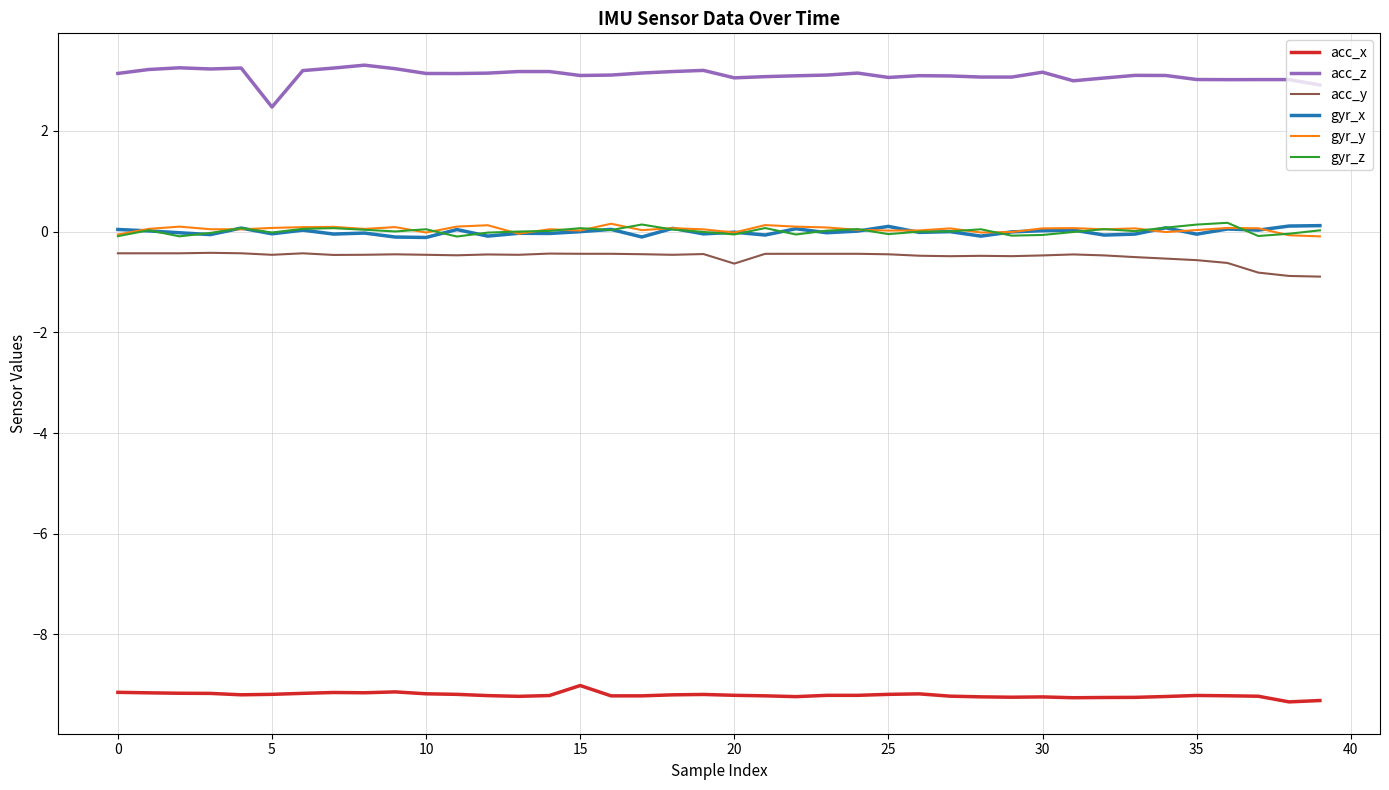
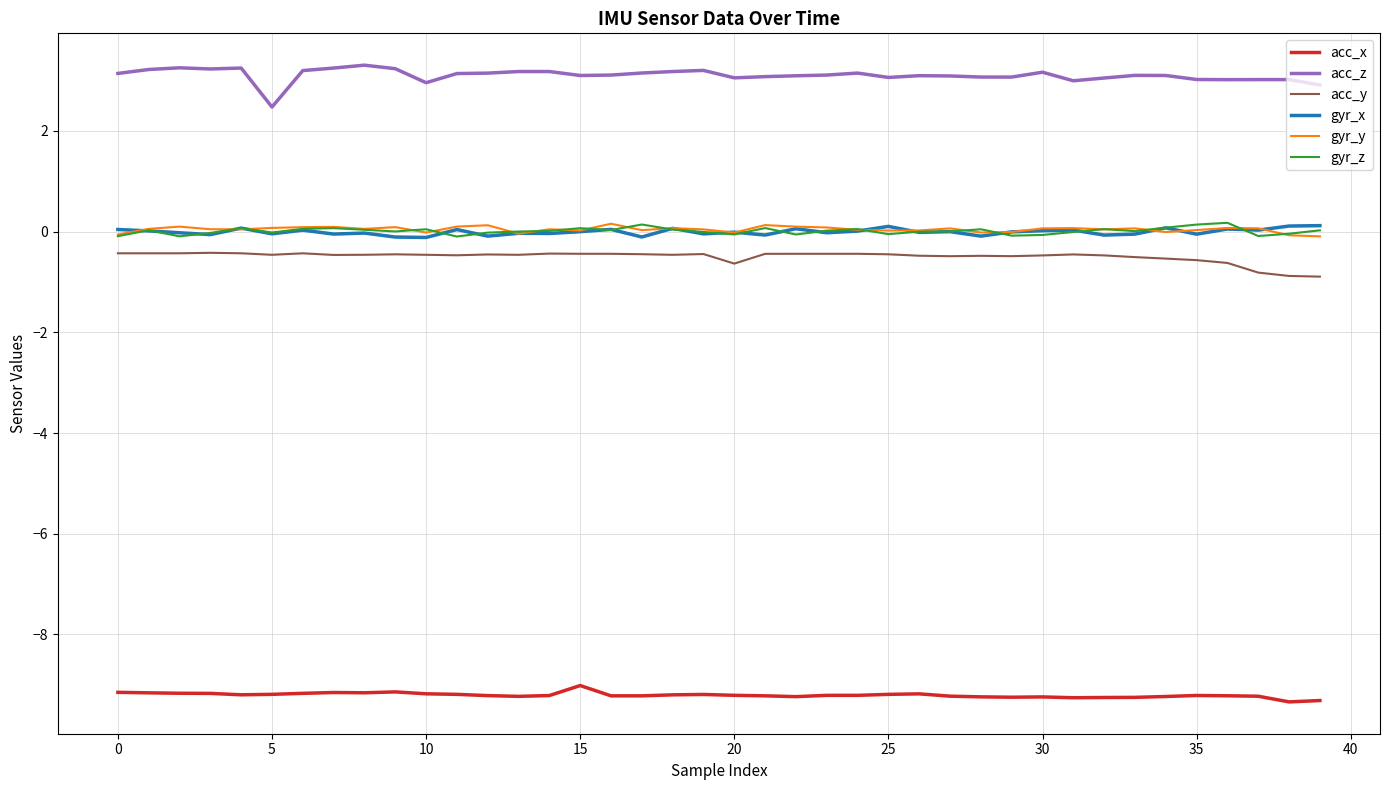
  {
    "acc_x": {
      "0": -9.2,
      "5": -9.2,
      "10": -9.2,
      "15": -9.0,
      "20": -9.2,
      "25": -9.2,
      "30": -9.2,
      "35": -9.2
    },
    "acc_z": {
      "0": 3.1,
      "5": 2.5,
-     "10": 3.1,
+     "10": 3.0,
      "15": 3.1,
      "20": 3.1,
      "25": 3.1,
      "30": 3.2,
      "35": 3.0
    },
    "acc_y": {
      "0": -0.4,
      "5": -0.5,
      "10": -0.5,
      "15": -0.4,
      "20": -0.6,
      "25": -0.4,
      "30": -0.5,
      "35": -0.6
    },
    "gyr_x": {
      "0": 0.0,
      "10": -0.1,
      "25": 0.1,
      "35": 0.0
    },
    "gyr_y": {
      "5": 0.1,
      "10": 0.0,
      "25": 0.0,
      "35": 0.0
    },
    "gyr_z": {
      "10": 0.0,
      "25": 0.0,
      "30": -0.1,
      "35": 0.1
    }
  }
